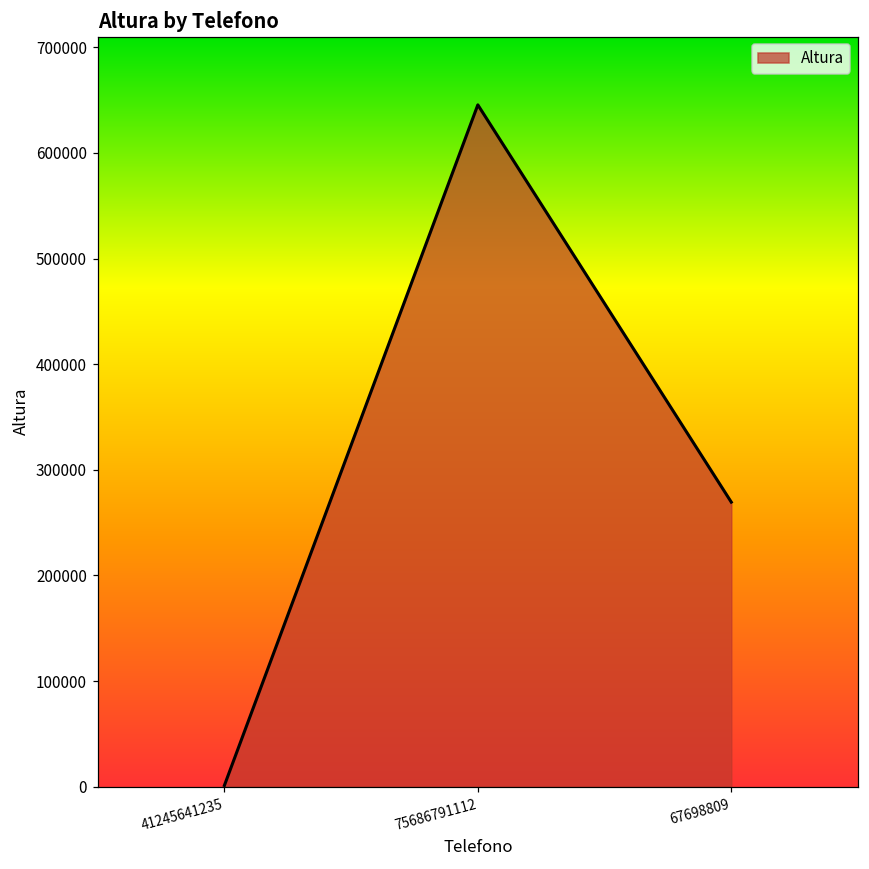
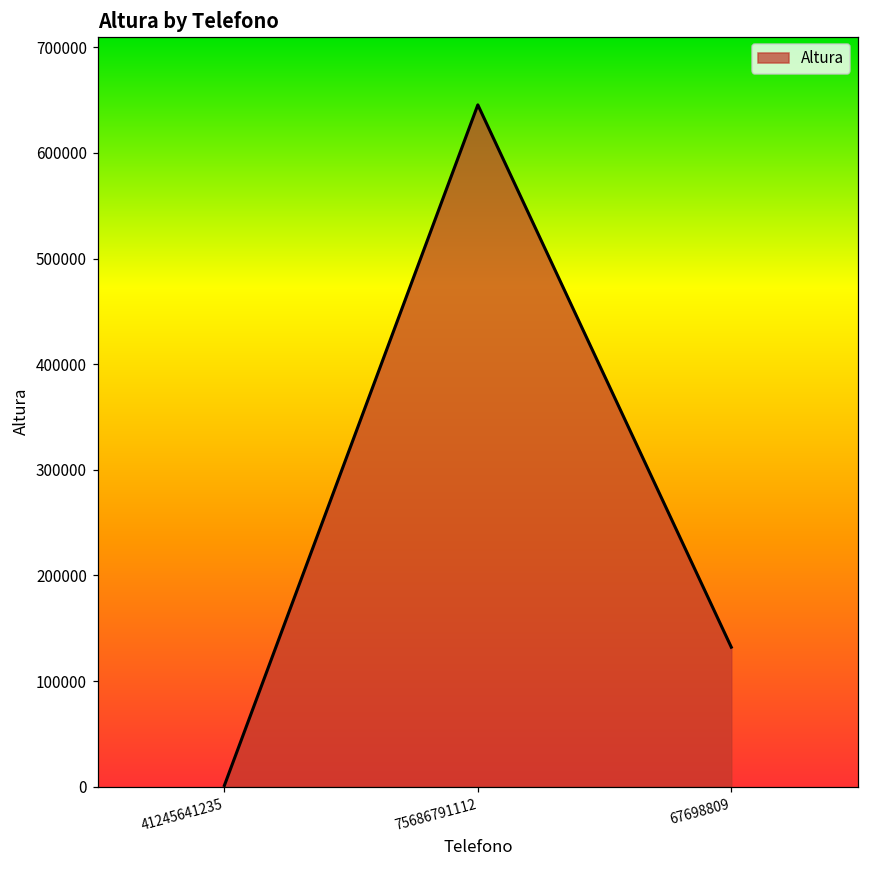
  {
    "41245641235": 0,
    "75686791112": 650000,
-   "67698809": 270000
+   "67698809": 130000
  }
